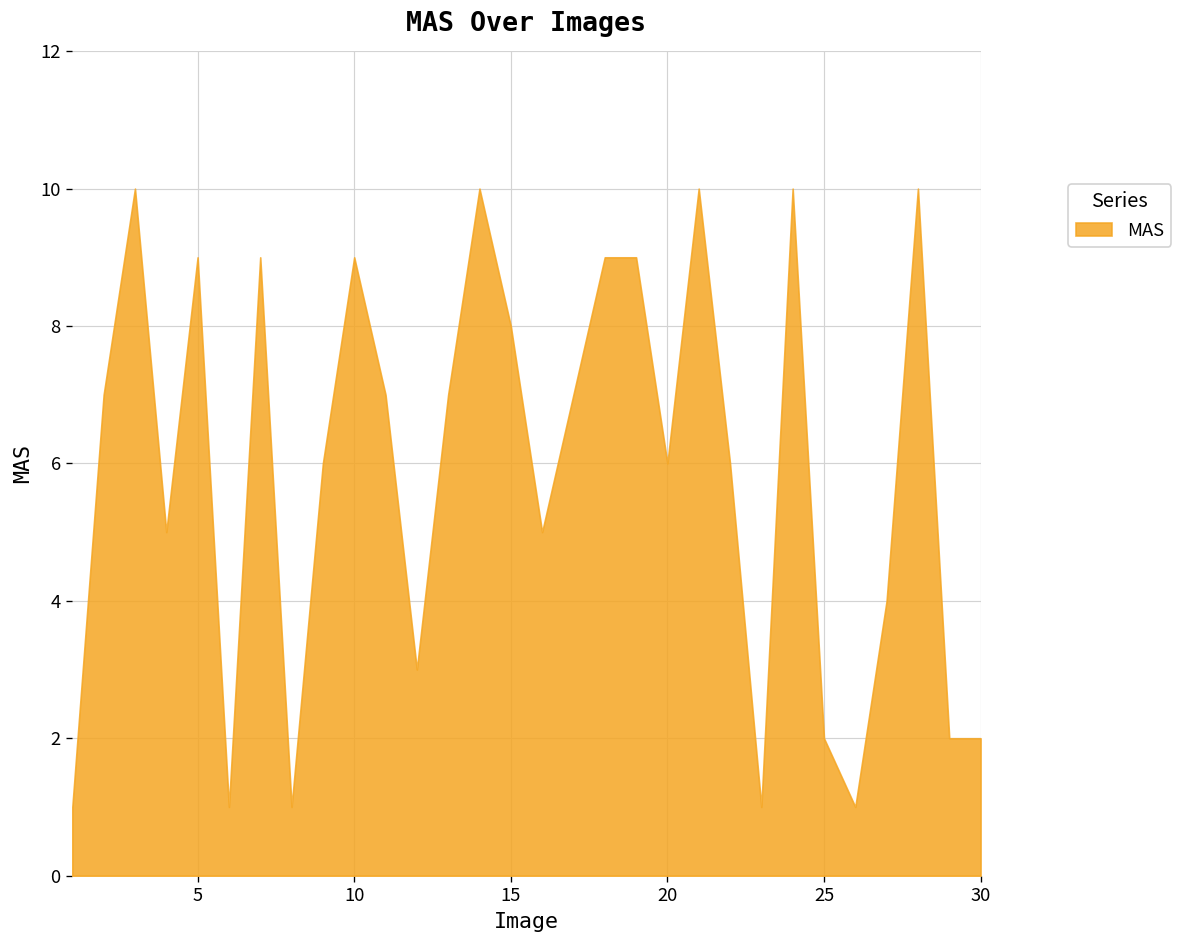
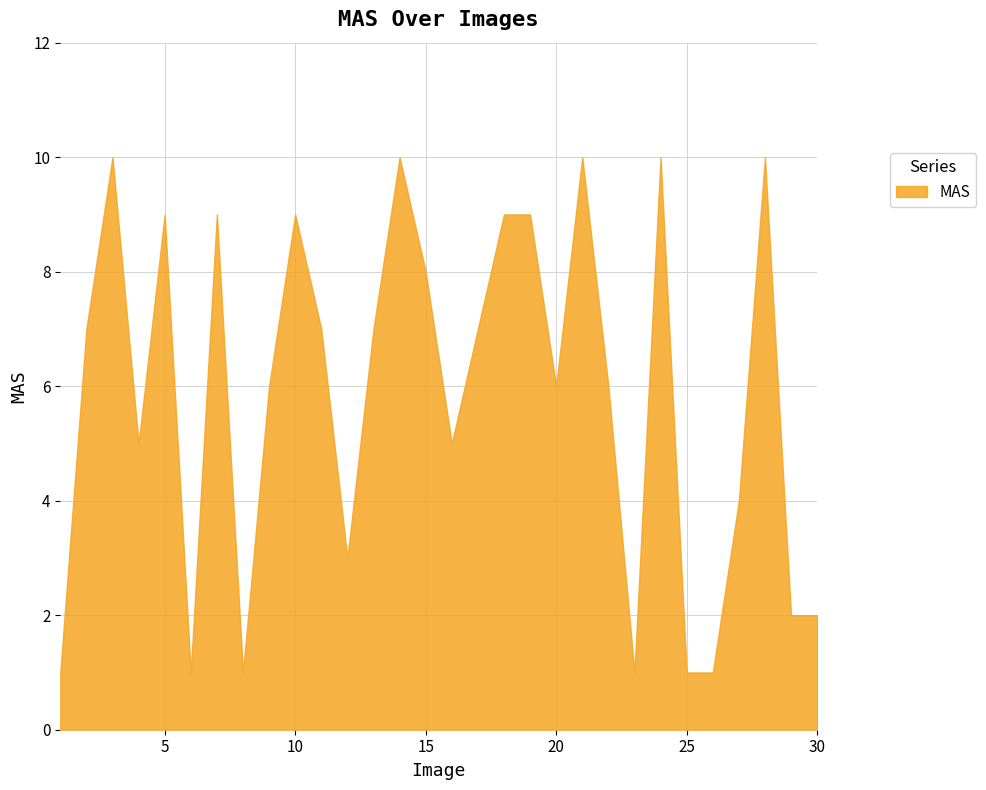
  {
    "5": 9,
    "10": 9,
    "15": 8,
    "20": 6,
-   "25": 2,
+   "25": 1,
    "30": 2
  }
